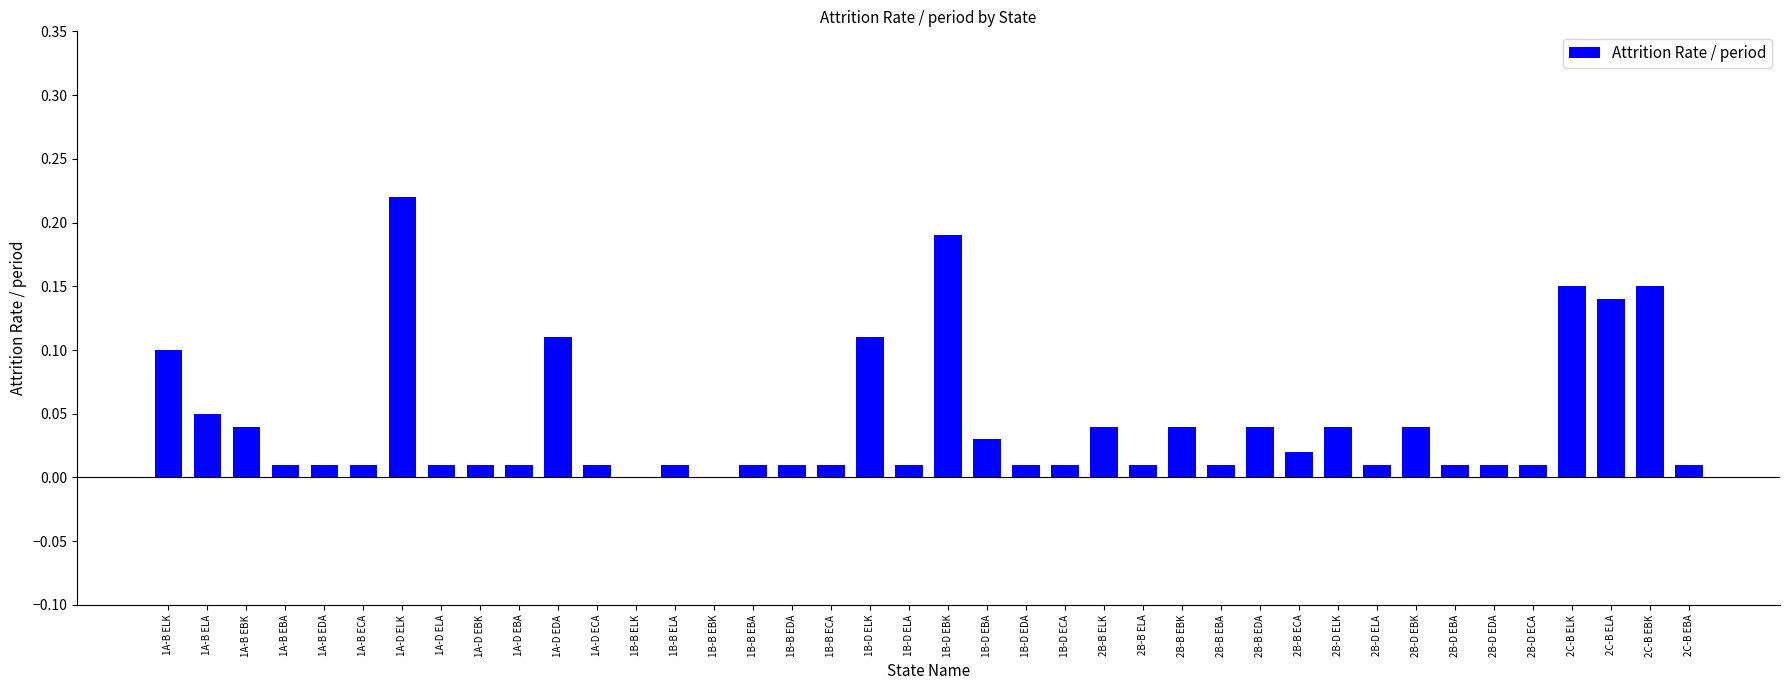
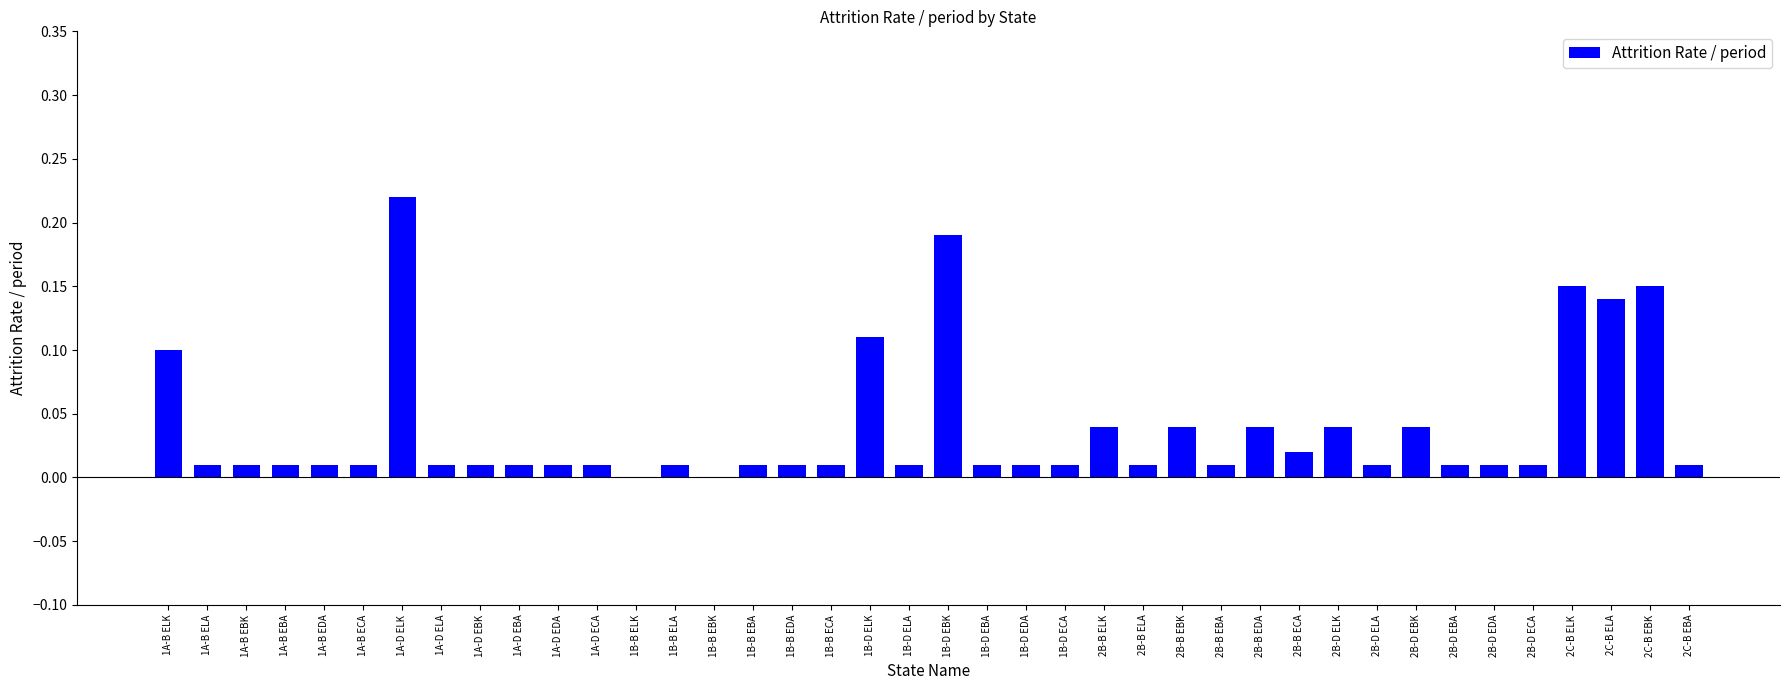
  {
    "1A-B ELK": 0.10,
-   "1A-B ELA": 0.05,
-   "1A-B EBK": 0.04,
+   "1A-B ELA": 0.01,
+   "1A-B EBK": 0.01,
    "1A-B EBA": 0.01,
    "1A-B EDA": 0.01,
    "1A-B ECA": 0.01,
    "1A-D ELK": 0.22,
    "1A-D ELA": 0.01,
    "1A-D EBK": 0.01,
    "1A-D EBA": 0.01,
-   "1A-D EDA": 0.11,
+   "1A-D EDA": 0.01,
    "1A-D ECA": 0.01,
    "1B-B ELK": 0.00,
    "1B-B ELA": 0.01,
    "1B-B EBK": 0.00,
    "1B-B EBA": 0.01,
    "1B-B EDA": 0.01,
    "1B-B ECA": 0.01,
    "1B-D ELK": 0.11,
    "1B-D ELA": 0.01,
    "1B-D EBK": 0.19,
-   "1B-D EBA": 0.03,
+   "1B-D EBA": 0.01,
    "1B-D EDA": 0.01,
    "1B-D ECA": 0.01,
    "2B-B ELK": 0.04,
    "2B-B ELA": 0.01,
    "2B-B EBK": 0.04,
    "2B-B EBA": 0.01,
    "2B-B EDA": 0.04,
    "2B-B ECA": 0.02,
    "2B-D ELK": 0.04,
    "2B-D ELA": 0.01,
    "2B-D EBK": 0.04,
    "2B-D EBA": 0.01,
    "2B-D EDA": 0.01,
    "2B-D ECA": 0.01,
    "2C-B ELK": 0.15,
    "2C-B ELA": 0.14,
    "2C-B EBK": 0.15,
    "2C-B EBA": 0.01
  }
